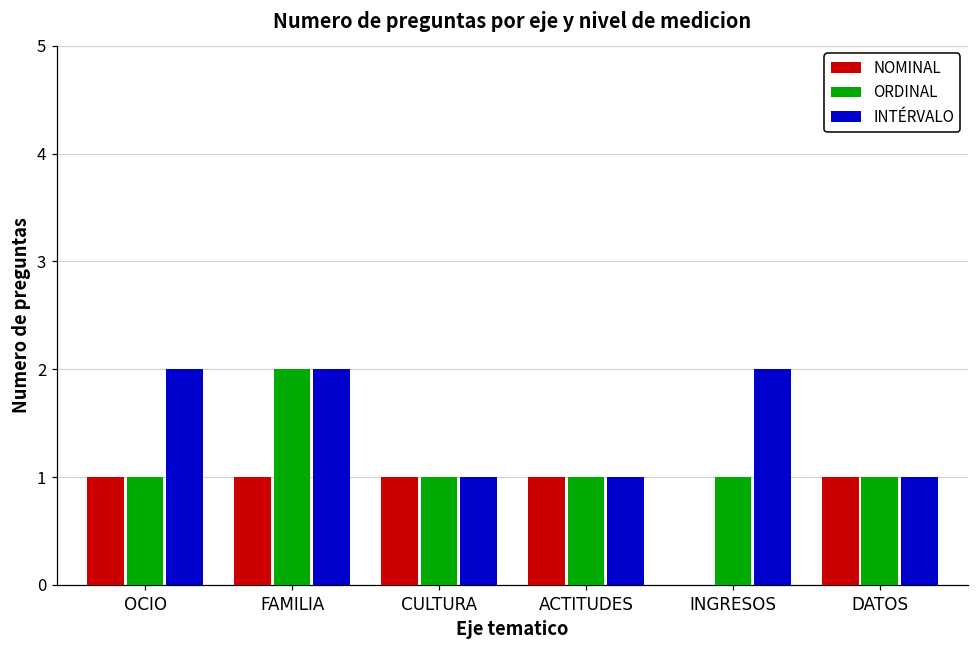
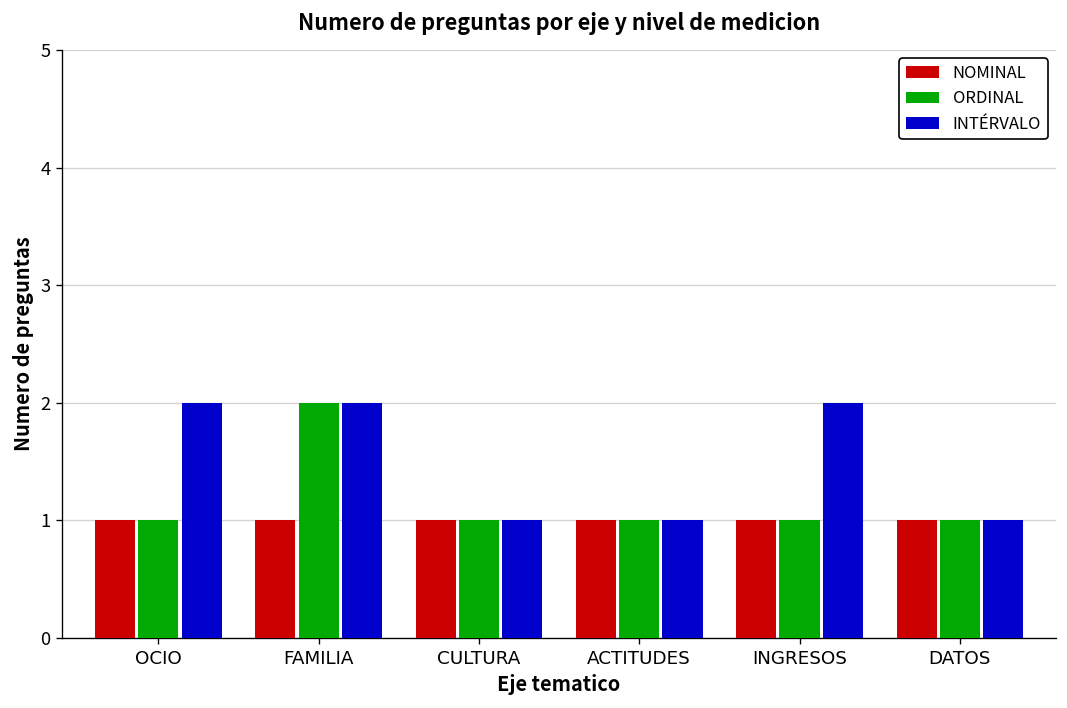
  {
    "NOMINAL": {
      "OCIO": 1,
      "FAMILIA": 1,
      "CULTURA": 1,
      "ACTITUDES": 1,
-     "INGRESOS": 0,
+     "INGRESOS": 1,
      "DATOS": 1
    },
    "ORDINAL": {
      "OCIO": 1,
      "FAMILIA": 2,
      "CULTURA": 1,
      "ACTITUDES": 1,
      "INGRESOS": 1,
      "DATOS": 1
    },
    "INTÉRVALO": {
      "OCIO": 2,
      "FAMILIA": 2,
      "CULTURA": 1,
      "ACTITUDES": 1,
      "INGRESOS": 2,
      "DATOS": 1
    }
  }
